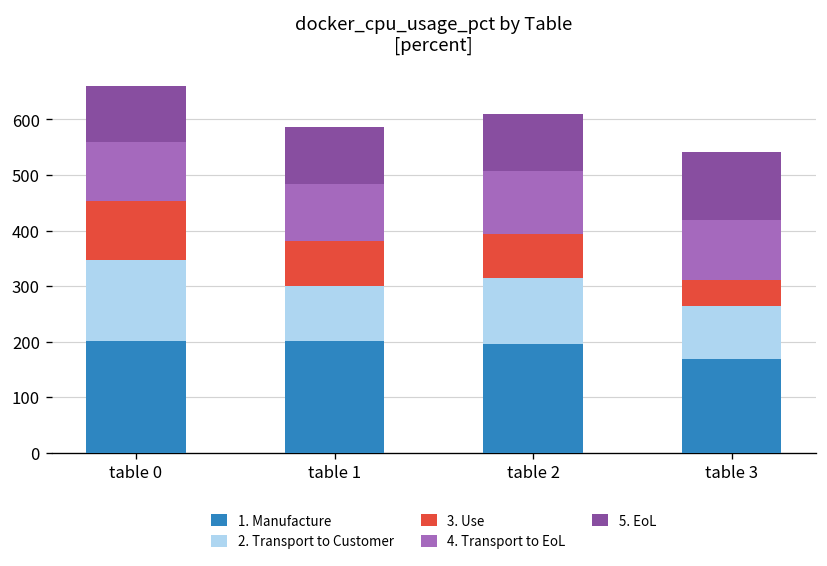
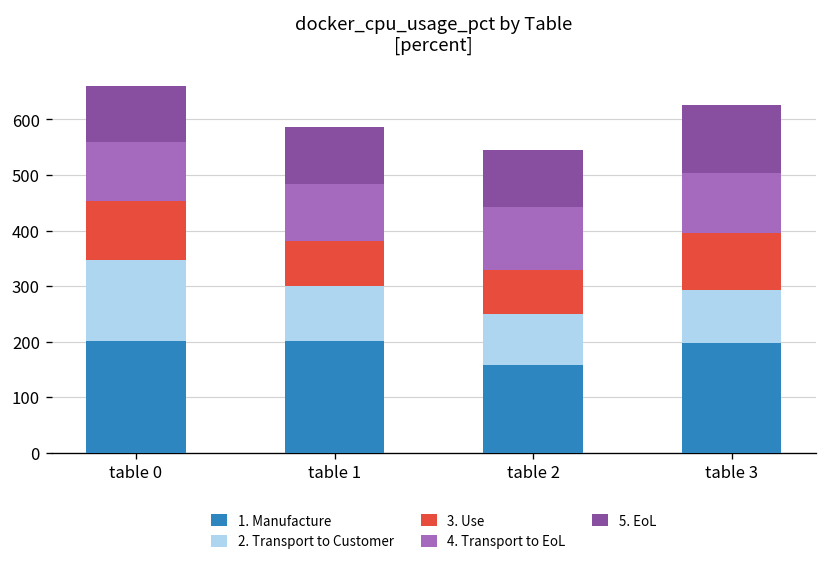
  {
    "1. Manufacture": {
      "table 0": 200,
      "table 1": 200,
-     "table 2": 200,
-     "table 3": 170
+     "table 2": 160,
+     "table 3": 200
    },
    "2. Transport to Customer": {
      "table 0": 150,
      "table 1": 100,
-     "table 2": 120,
+     "table 2": 90,
      "table 3": 100
    },
    "3. Use": {
      "table 0": 110,
      "table 1": 80,
      "table 2": 80,
-     "table 3": 50
+     "table 3": 100
    }
  }
